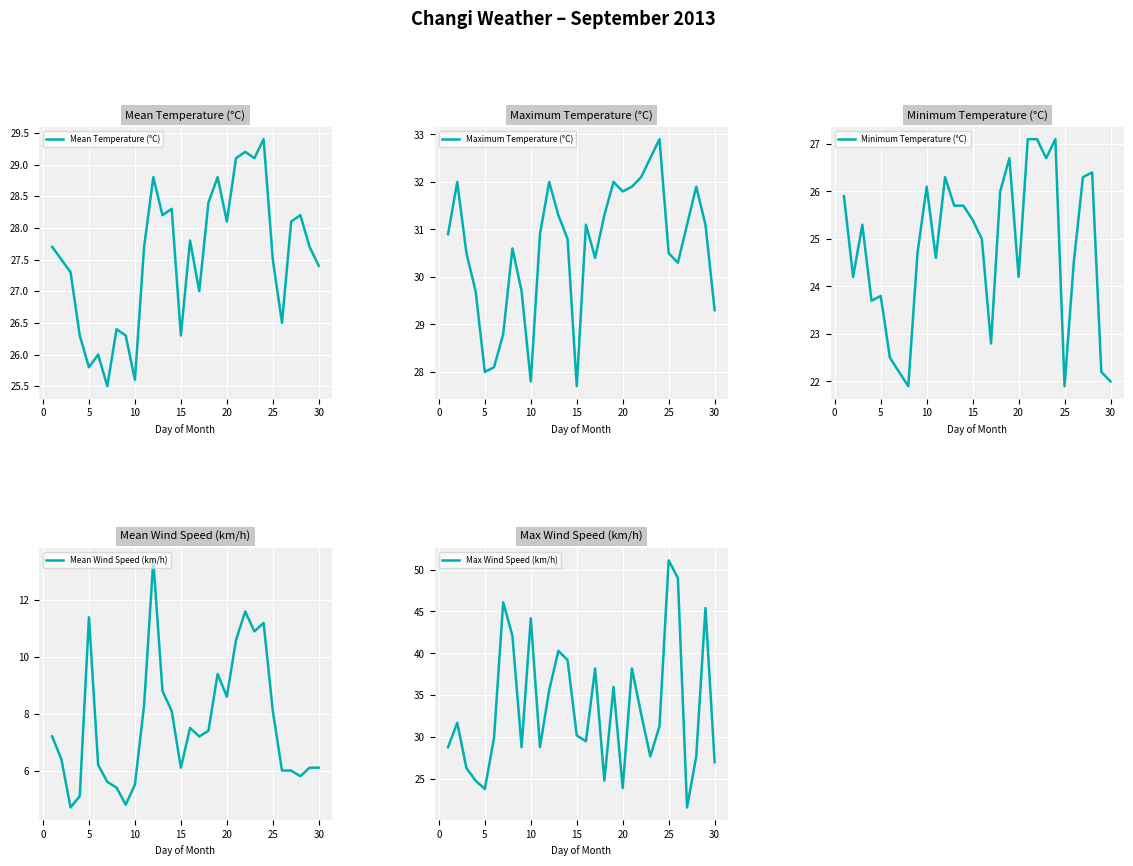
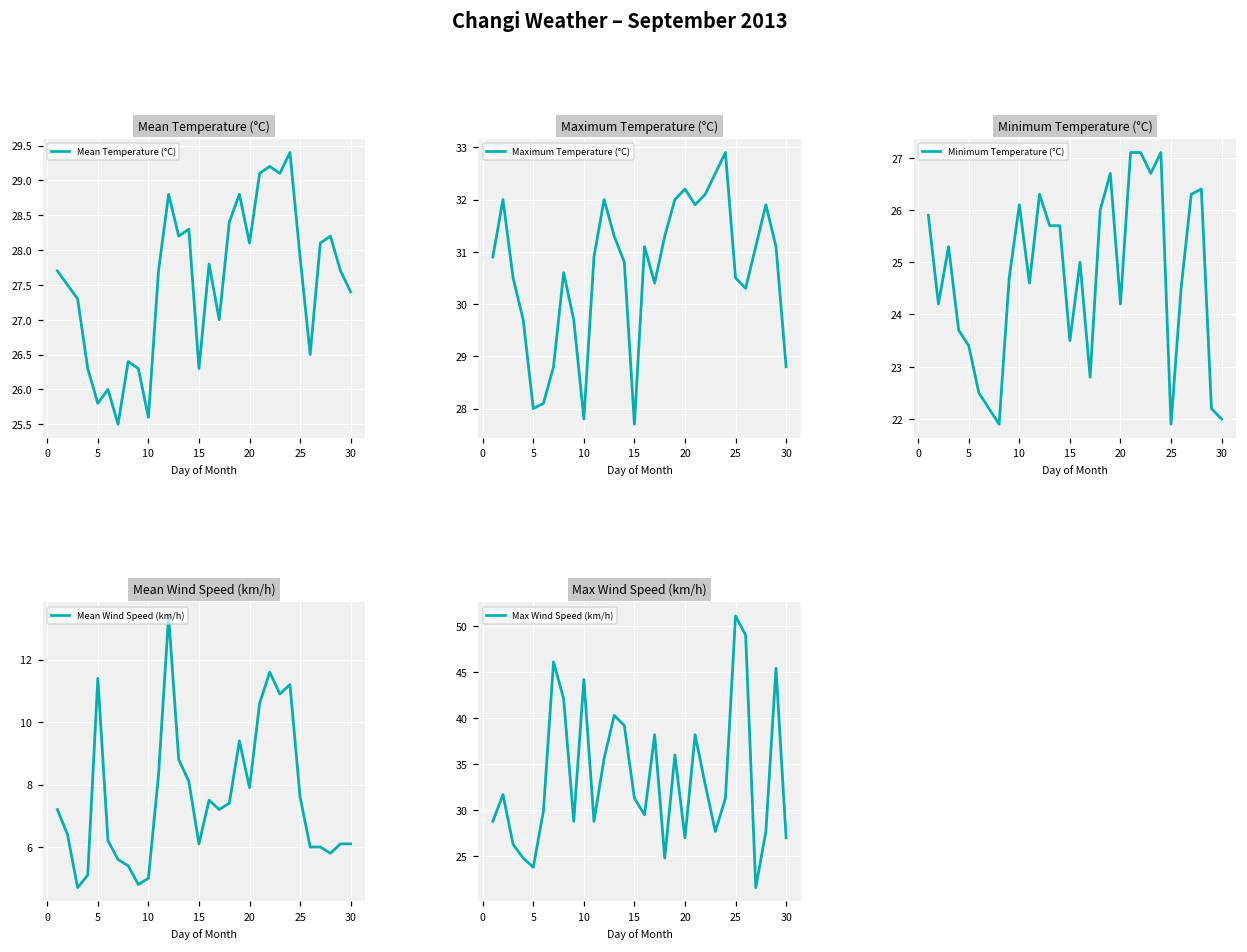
  {
    "Mean Temperature (°C)": {
      "5": 25.8,
      "10": 25.6,
      "15": 26.3,
      "20": 28.1,
-     "25": 27.5,
+     "25": 27.9,
      "30": 27.4
    },
    "Maximum Temperature (°C)": {
      "5": 28.0,
      "10": 27.8,
      "15": 27.7,
-     "20": 31.8,
+     "20": 32.2,
      "25": 30.5,
-     "30": 29.3
+     "30": 28.8
    },
    "Minimum Temperature (°C)": {
-     "5": 23.8,
+     "5": 23.4,
      "10": 26.1,
-     "15": 25.4,
+     "15": 23.5,
      "20": 24.2,
      "25": 21.9,
      "30": 22.0
    },
    "Mean Wind Speed (km/h)": {
      "5": 11.4,
-     "10": 5.5,
+     "10": 5.0,
      "15": 6.1,
-     "20": 8.6,
-     "25": 8.1,
+     "20": 7.9,
+     "25": 7.6,
      "30": 6.1
    },
    "Max Wind Speed (km/h)": {
      "5": 24,
      "10": 44,
-     "15": 30,
-     "20": 24,
+     "15": 31,
+     "20": 27,
      "25": 51,
      "30": 27
    }
  }
